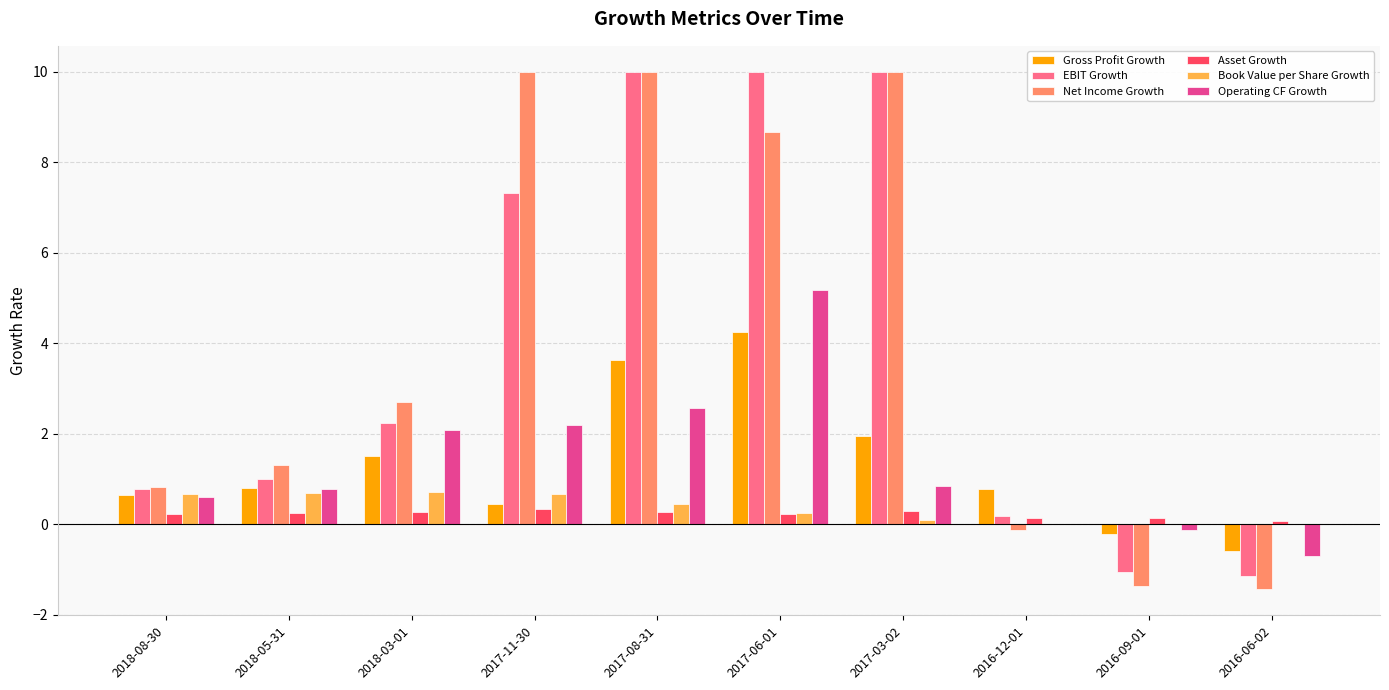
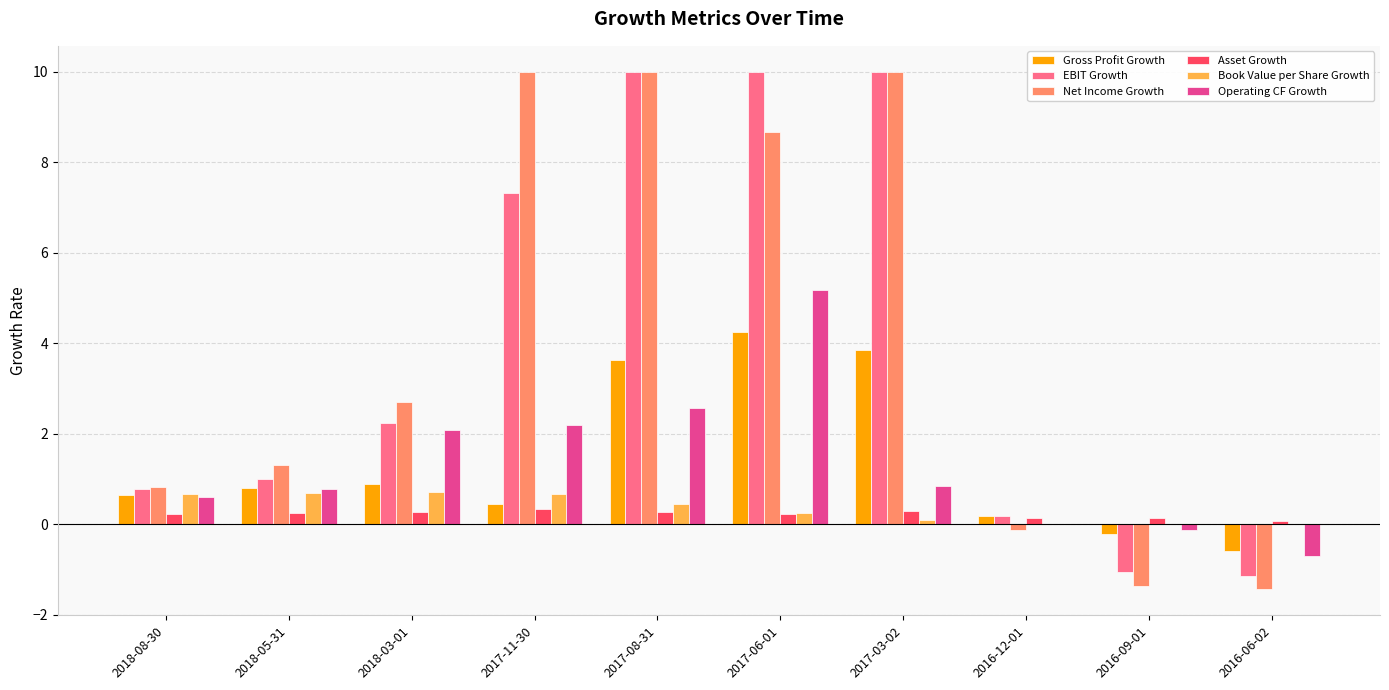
  {
    "Gross Profit Growth": {
      "2018-08-30": 0.7,
      "2018-05-31": 0.8,
-     "2018-03-01": 1.5,
+     "2018-03-01": 0.9,
      "2017-11-30": 0.5,
      "2017-08-31": 3.6,
      "2017-06-01": 4.2,
-     "2017-03-02": 1.9,
-     "2016-12-01": 0.8,
+     "2017-03-02": 3.8,
+     "2016-12-01": 0.2,
      "2016-09-01": -0.2,
      "2016-06-02": -0.6
    }
  }
